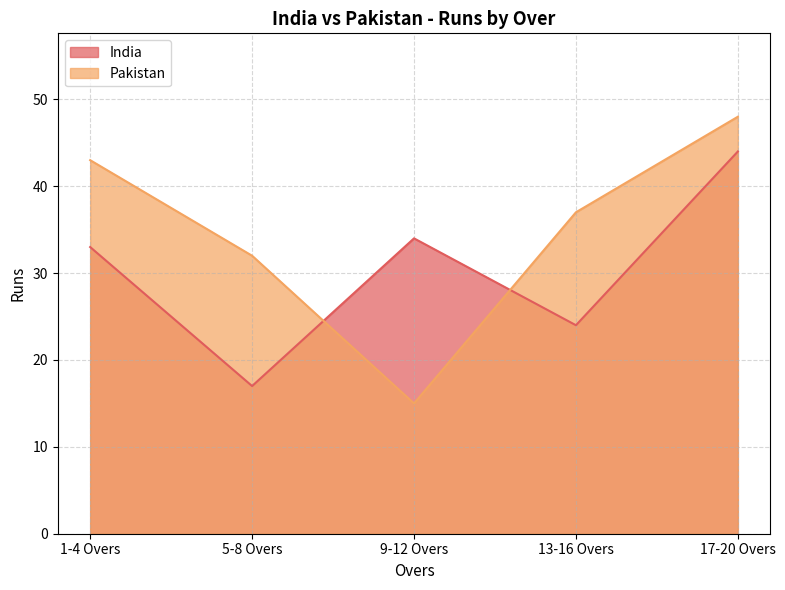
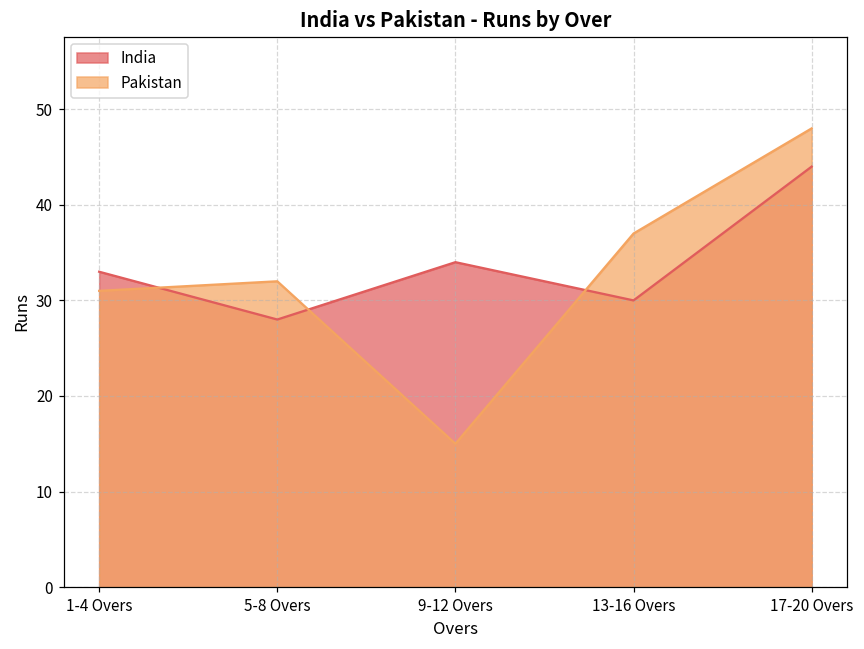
  {
    "India": {
      "1-4 Overs": 33,
-     "5-8 Overs": 17,
+     "5-8 Overs": 28,
      "9-12 Overs": 34,
-     "13-16 Overs": 24,
+     "13-16 Overs": 30,
      "17-20 Overs": 44
    },
    "Pakistan": {
-     "1-4 Overs": 43,
+     "1-4 Overs": 31,
      "5-8 Overs": 32,
      "9-12 Overs": 15,
      "13-16 Overs": 37,
      "17-20 Overs": 48
    }
  }
